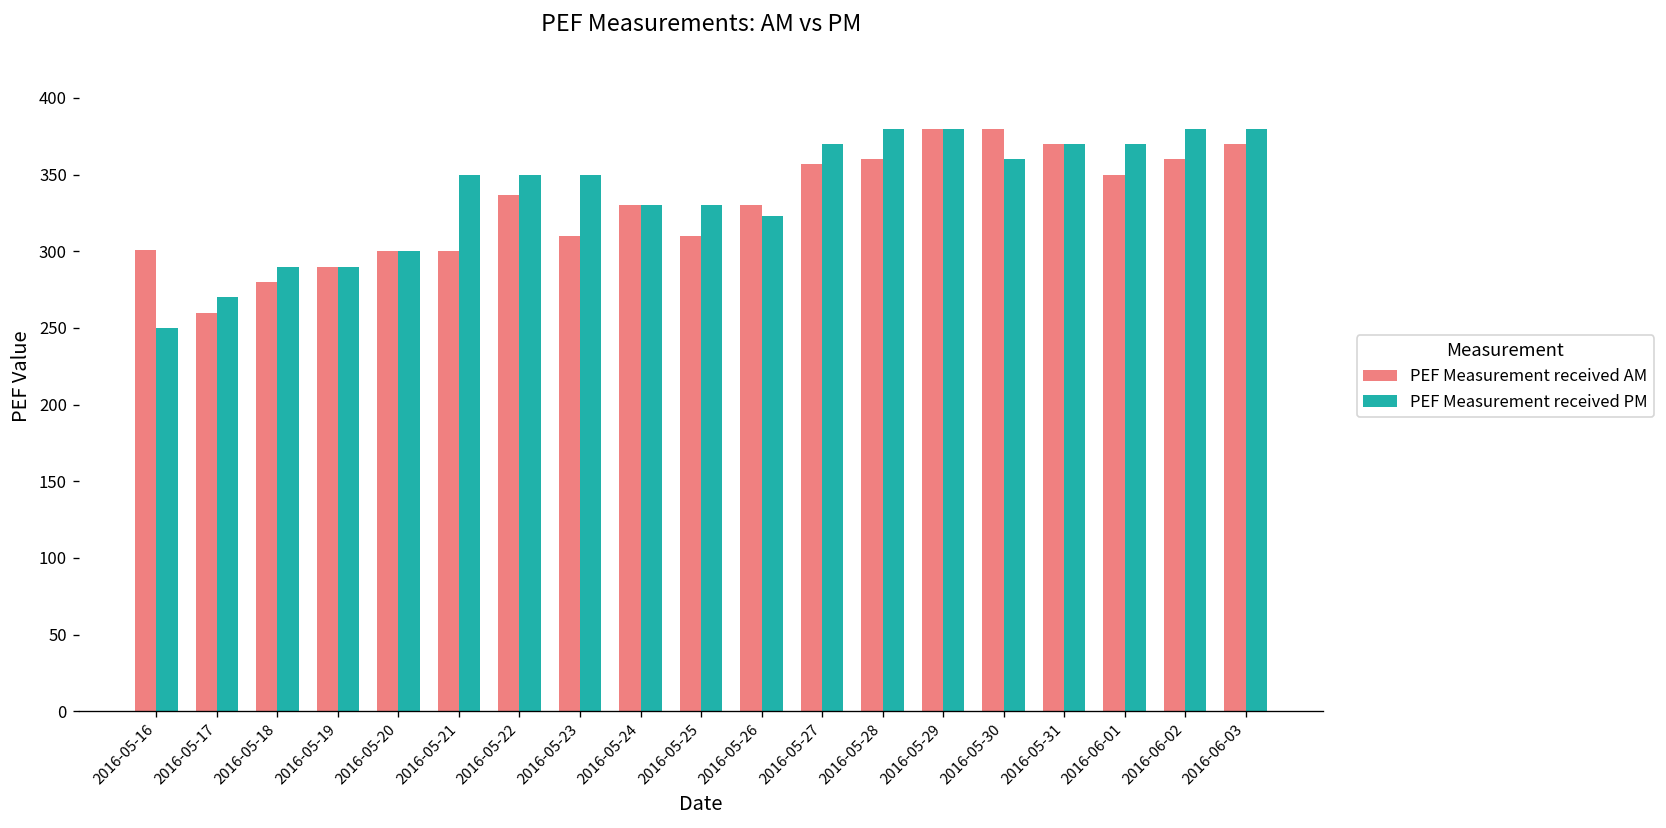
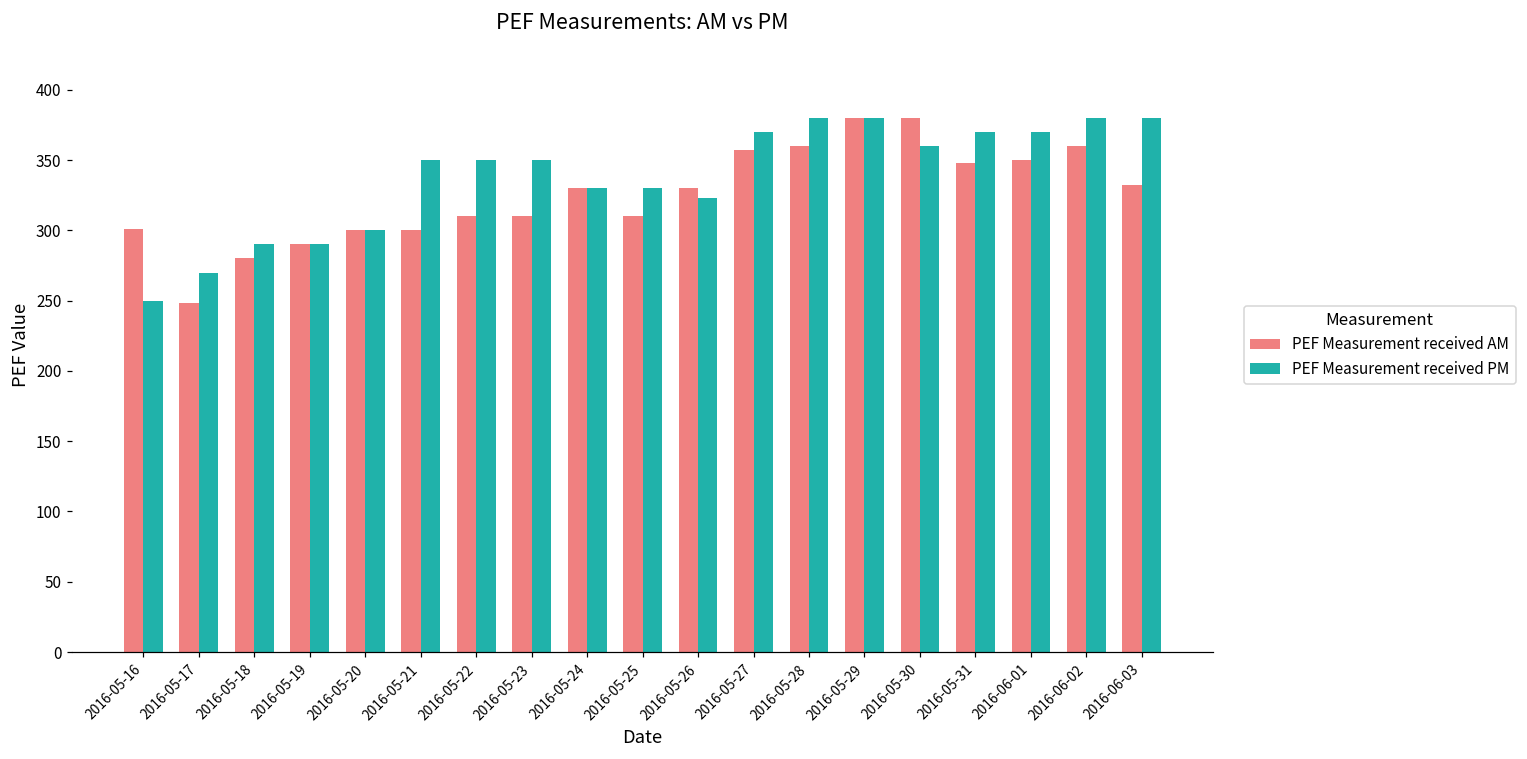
  {
    "PEF Measurement received AM": {
      "2016-05-16": 301,
-     "2016-05-17": 260,
+     "2016-05-17": 248,
      "2016-05-18": 280,
      "2016-05-19": 290,
      "2016-05-20": 300,
      "2016-05-21": 300,
-     "2016-05-22": 337,
+     "2016-05-22": 310,
      "2016-05-23": 310,
      "2016-05-24": 330,
      "2016-05-25": 310,
      "2016-05-26": 330,
      "2016-05-27": 357,
      "2016-05-28": 360,
      "2016-05-29": 380,
      "2016-05-30": 380,
-     "2016-05-31": 370,
+     "2016-05-31": 348,
      "2016-06-01": 350,
      "2016-06-02": 360,
-     "2016-06-03": 370
+     "2016-06-03": 332
    },
    "PEF Measurement received PM": {
      "2016-05-16": 250,
      "2016-05-17": 270,
      "2016-05-18": 290,
      "2016-05-19": 290,
      "2016-05-20": 300,
      "2016-05-21": 350,
      "2016-05-22": 350,
      "2016-05-23": 350,
      "2016-05-24": 330,
      "2016-05-25": 330,
      "2016-05-26": 323,
      "2016-05-27": 370,
      "2016-05-28": 380,
      "2016-05-29": 380,
      "2016-05-30": 360,
      "2016-05-31": 370,
      "2016-06-01": 370,
      "2016-06-02": 380,
      "2016-06-03": 380
    }
  }
